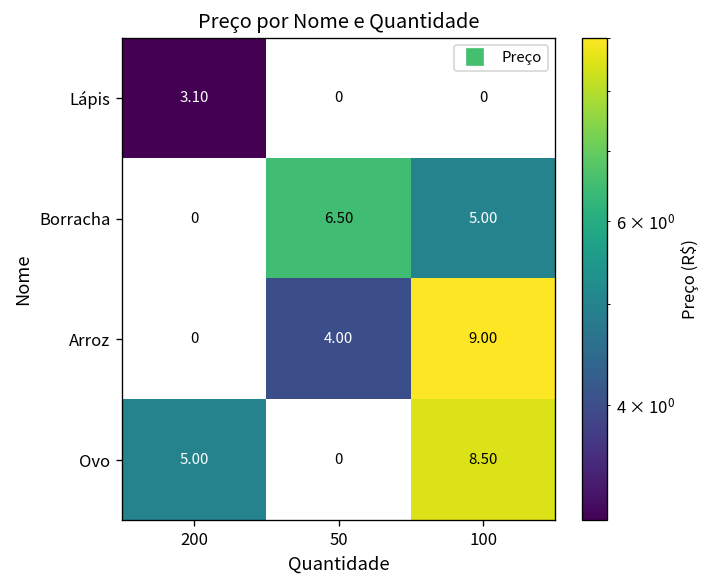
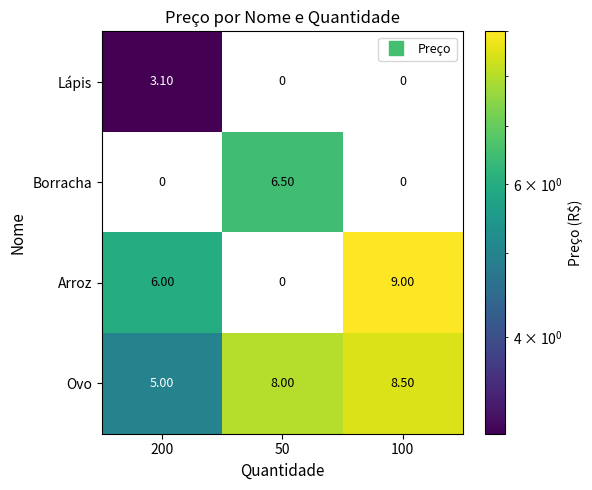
  {
    "Lápis": {
      "200": 3.10,
      "50": 0,
      "100": 0
    },
    "Borracha": {
      "200": 0,
      "50": 6.50,
-     "100": 5.00
+     "100": 0
    },
    "Arroz": {
-     "200": 0,
-     "50": 4.00,
+     "200": 6.00,
+     "50": 0,
      "100": 9.00
    },
    "Ovo": {
      "200": 5.00,
-     "50": 0,
+     "50": 8.00,
      "100": 8.50
    }
  }
